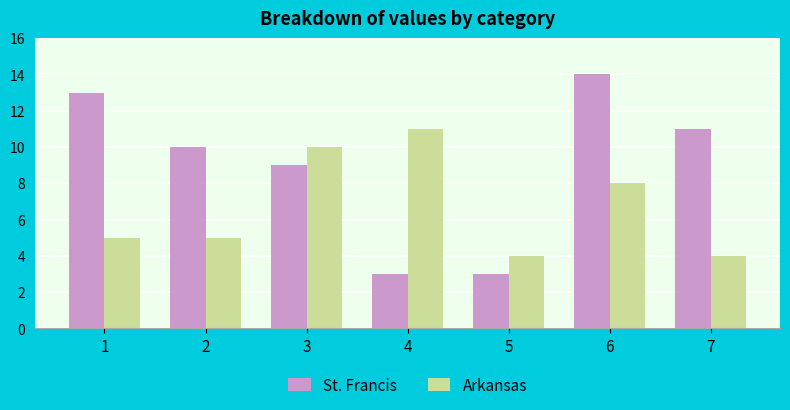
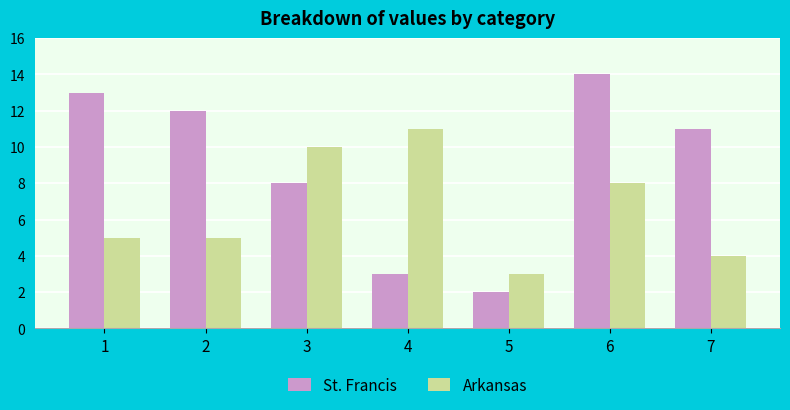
  {
    "St. Francis": {
      "1": 13,
-     "2": 10,
-     "3": 9,
+     "2": 12,
+     "3": 8,
      "4": 3,
-     "5": 3,
+     "5": 2,
      "6": 14,
      "7": 11
    },
    "Arkansas": {
      "1": 5,
      "2": 5,
      "3": 10,
      "4": 11,
-     "5": 4,
+     "5": 3,
      "6": 8,
      "7": 4
    }
  }
